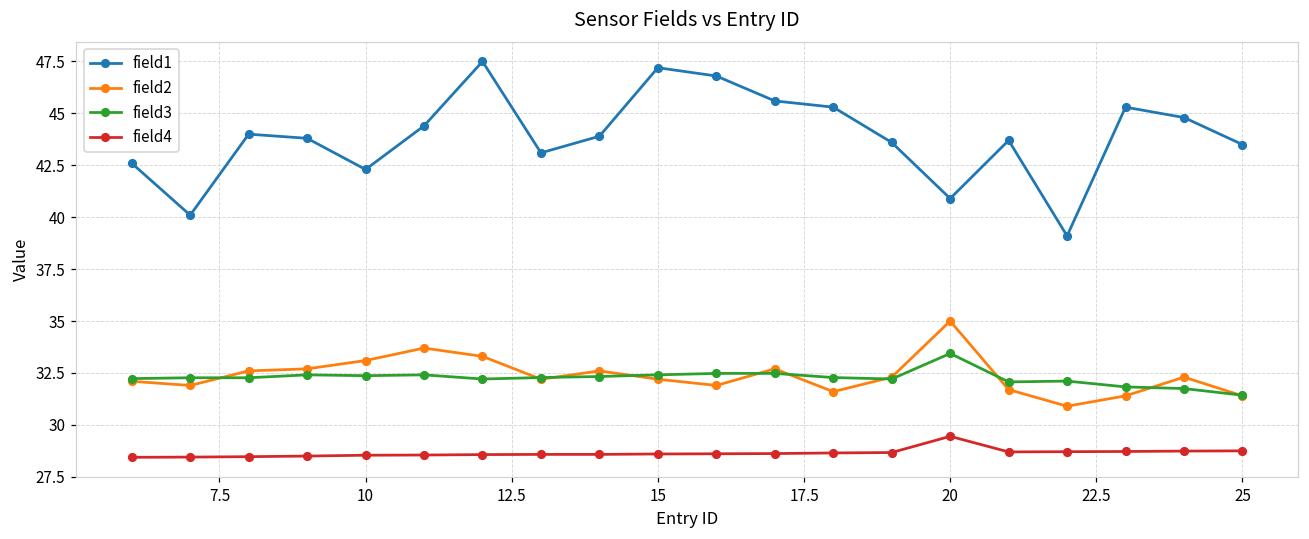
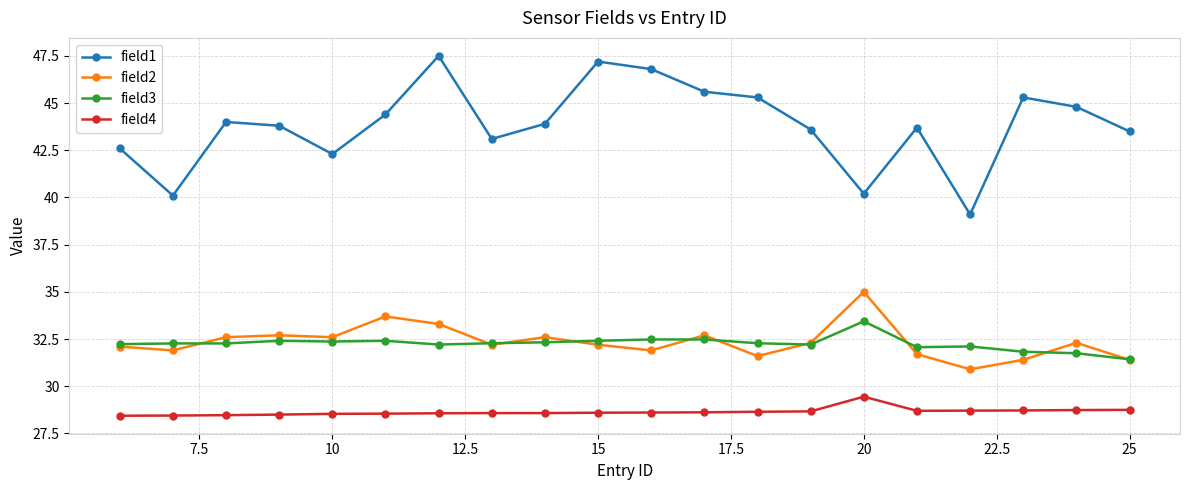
  {
    "field1": {
      "10": 42.3,
      "15": 47.2,
-     "20": 40.9,
+     "20": 40.2,
      "25": 43.5
    },
    "field2": {
-     "10": 33.1,
+     "10": 32.6,
      "15": 32.2,
      "20": 35.0
    },
    "field3": {
      "10": 32.4,
      "15": 32.4,
      "20": 33.4
    },
    "field4": {
      "10": 28.5,
      "15": 28.6,
      "20": 29.5,
      "25": 28.8
    }
  }
